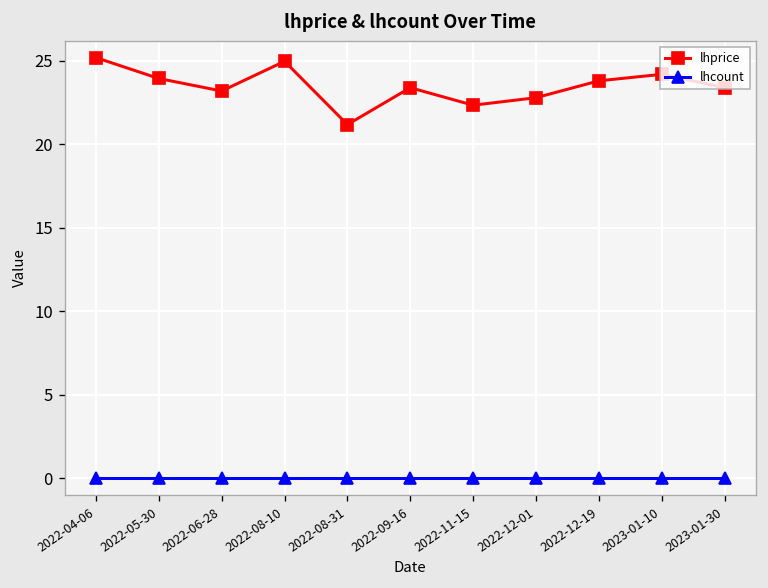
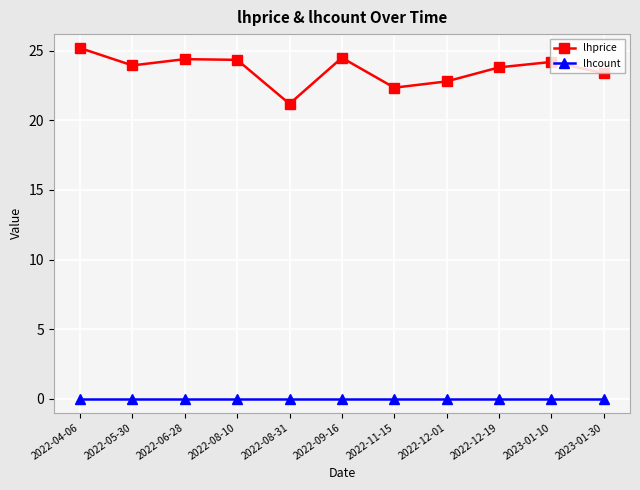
  {
    "lhprice": {
      "2022-04-06": 25.2,
      "2022-05-30": 24.0,
-     "2022-06-28": 23.2,
-     "2022-08-10": 25.0,
+     "2022-06-28": 24.4,
+     "2022-08-10": 24.4,
      "2022-08-31": 21.2,
-     "2022-09-16": 23.4,
+     "2022-09-16": 24.5,
      "2022-11-15": 22.4,
      "2022-12-01": 22.8,
      "2022-12-19": 23.8,
      "2023-01-30": 23.4
    },
    "lhcount": {
      "2022-04-06": 0.0,
      "2022-05-30": 0.0,
      "2022-06-28": 0.0,
      "2022-08-10": 0.0,
      "2022-08-31": 0.0,
      "2022-09-16": 0.0,
      "2022-11-15": 0.0,
      "2022-12-01": 0.0,
      "2022-12-19": 0.0,
      "2023-01-10": 0.0,
      "2023-01-30": 0.0
    }
  }
